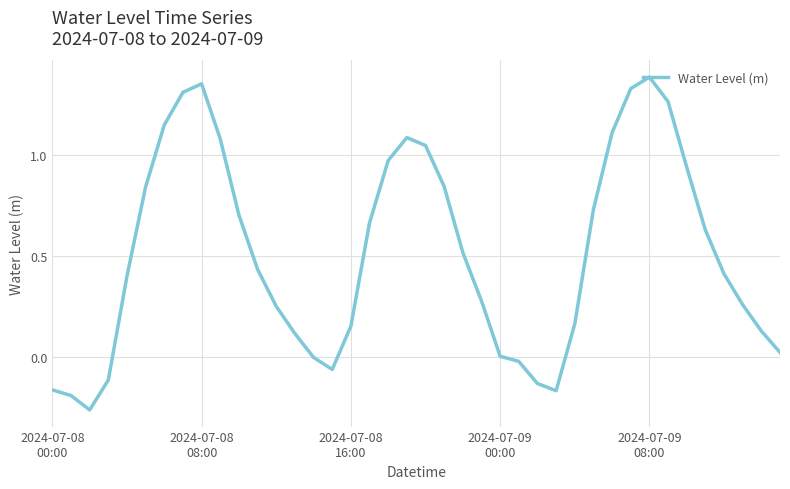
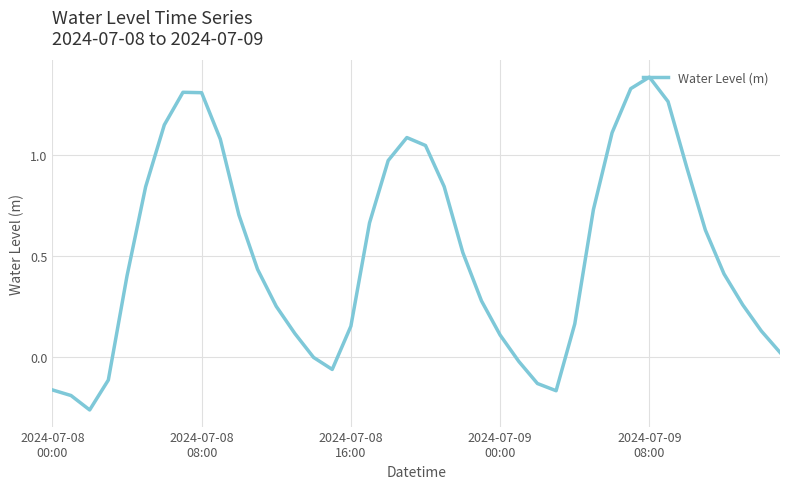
  {
    "2024-07-08 00:00": -0.17,
-   "2024-07-08 08:00": 1.36,
+   "2024-07-08 08:00": 1.31,
    "2024-07-08 16:00": 0.15,
-   "2024-07-09 00:00": 0.00,
+   "2024-07-09 00:00": 0.11,
    "2024-07-09 08:00": 1.39
  }
